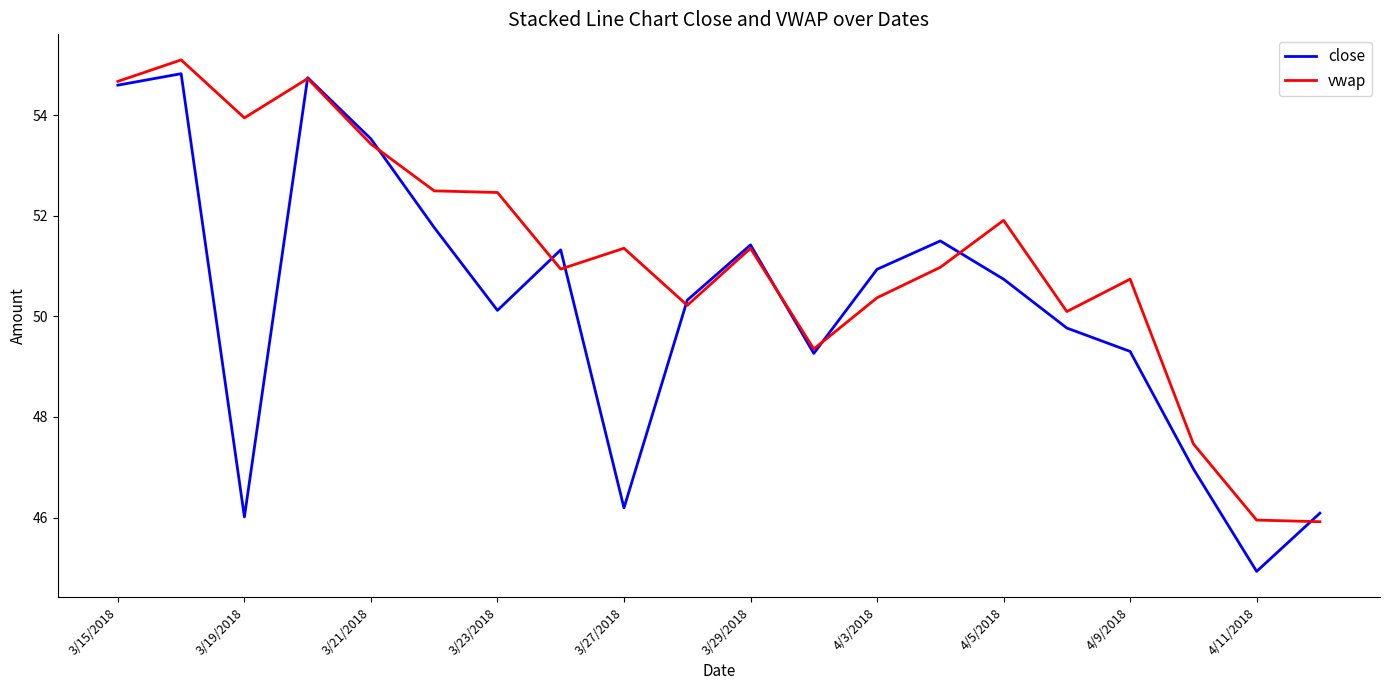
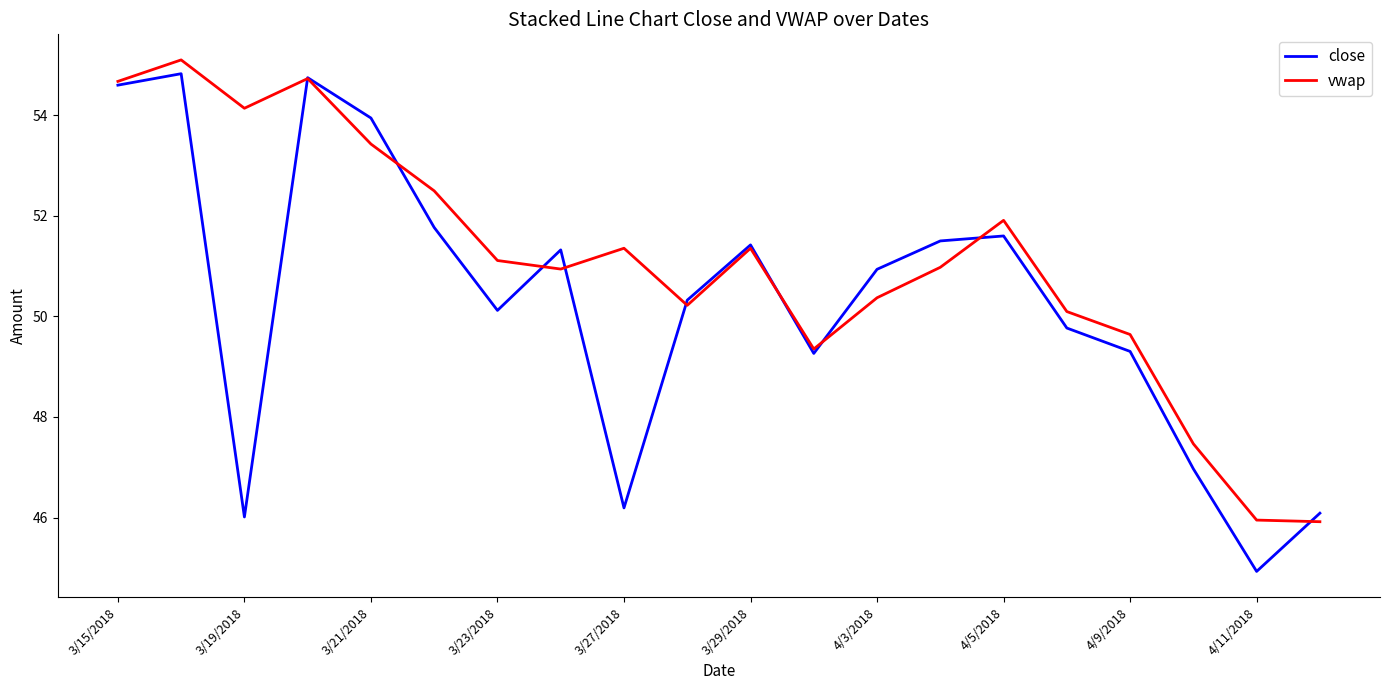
  {
    "close": {
      "3/15/2018": 54.6,
      "3/19/2018": 46.0,
-     "3/21/2018": 53.5,
+     "3/21/2018": 53.9,
      "3/23/2018": 50.1,
      "3/27/2018": 46.2,
      "3/29/2018": 51.4,
      "4/3/2018": 50.9,
-     "4/5/2018": 50.7,
+     "4/5/2018": 51.6,
      "4/9/2018": 49.3,
      "4/11/2018": 44.9
    },
    "vwap": {
      "3/15/2018": 54.7,
-     "3/19/2018": 53.9,
+     "3/19/2018": 54.1,
      "3/21/2018": 53.4,
-     "3/23/2018": 52.5,
+     "3/23/2018": 51.1,
      "3/27/2018": 51.4,
      "3/29/2018": 51.4,
      "4/3/2018": 50.4,
      "4/5/2018": 51.9,
-     "4/9/2018": 50.7,
+     "4/9/2018": 49.6,
      "4/11/2018": 45.9
    }
  }
